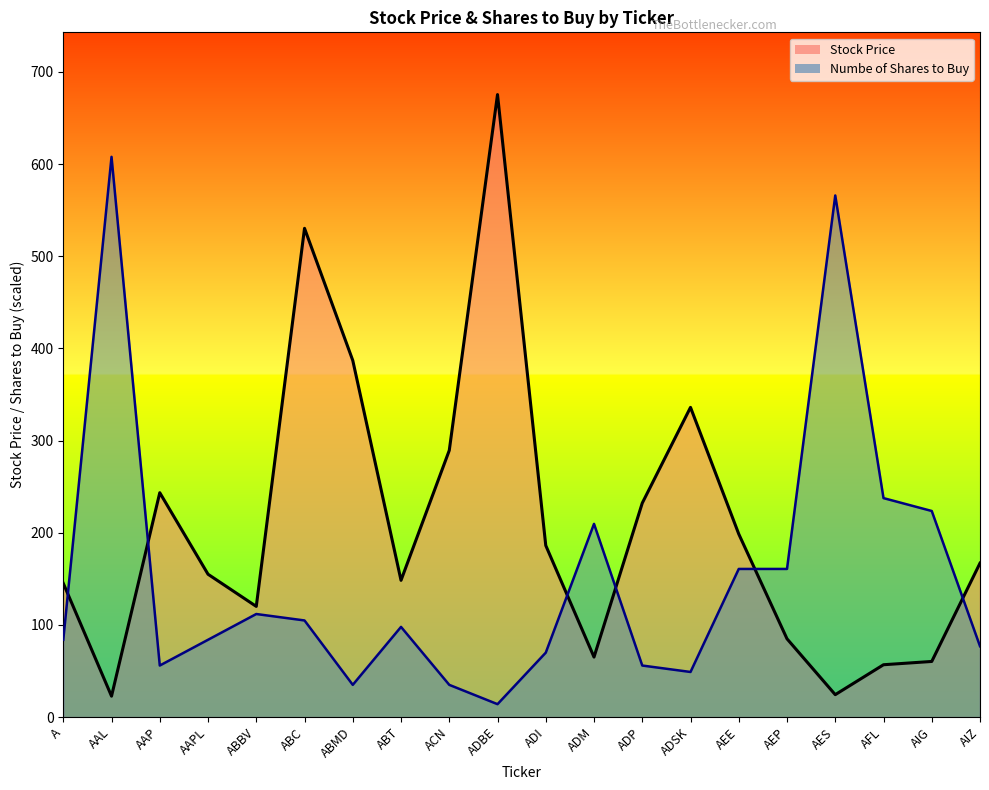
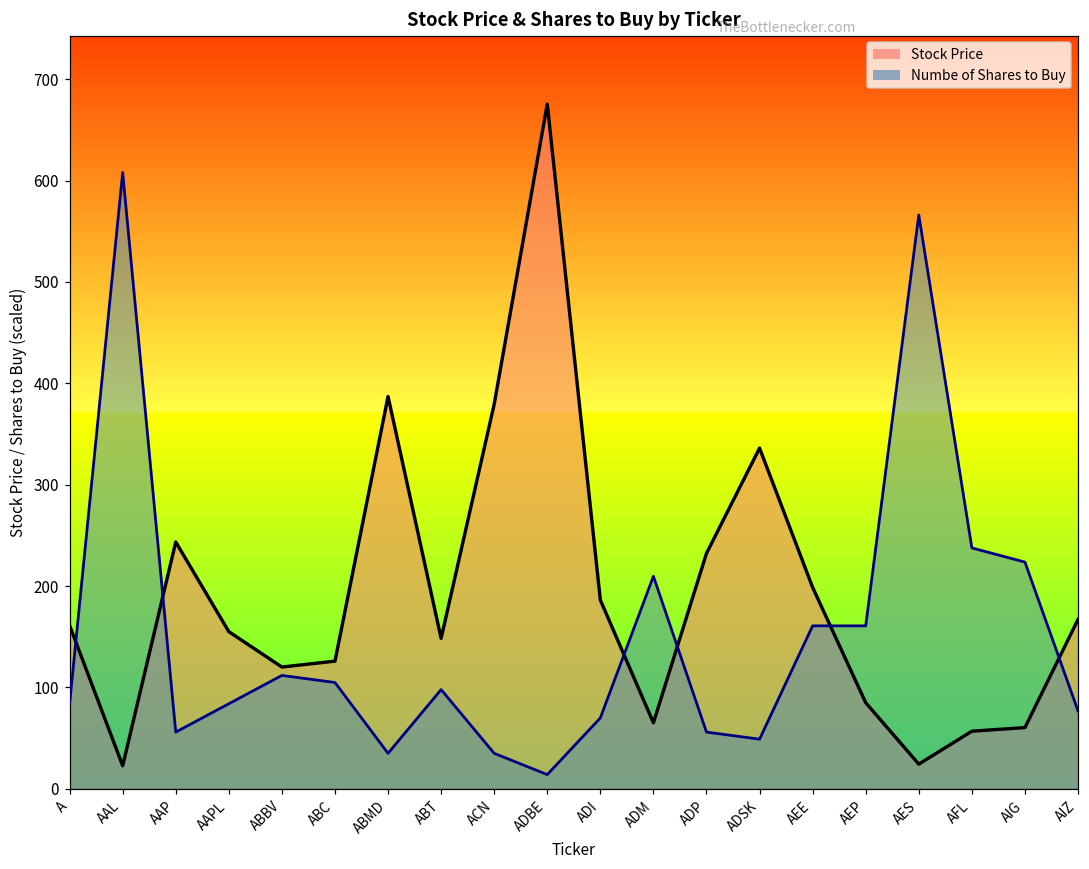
  {
    "Stock Price": {
-     "A": 150,
+     "A": 160,
      "AAL": 20,
      "AAP": 240,
      "AAPL": 150,
      "ABBV": 120,
-     "ABC": 530,
+     "ABC": 130,
      "ABMD": 390,
      "ABT": 150,
-     "ACN": 290,
+     "ACN": 380,
      "ADBE": 680,
      "ADI": 190,
      "ADM": 70,
      "ADP": 230,
      "ADSK": 340,
      "AEE": 200,
      "AEP": 80,
      "AES": 20,
      "AFL": 60,
      "AIG": 60,
      "AIZ": 170
    },
    "Numbe of Shares to Buy": {
      "A": 80,
      "AAL": 610,
      "AAP": 60,
      "AAPL": 80,
      "ABBV": 110,
      "ABC": 100,
      "ABMD": 30,
      "ABT": 100,
      "ACN": 30,
      "ADBE": 10,
      "ADI": 70,
      "ADM": 210,
      "ADP": 60,
      "ADSK": 50,
      "AEE": 160,
      "AEP": 160,
      "AES": 570,
      "AFL": 240,
      "AIG": 220,
      "AIZ": 80
    }
  }
